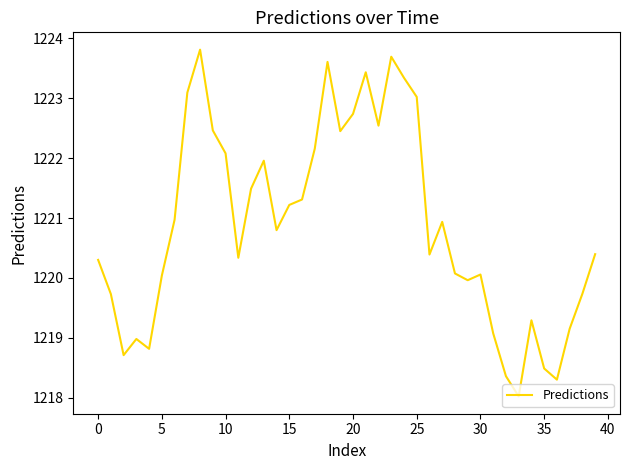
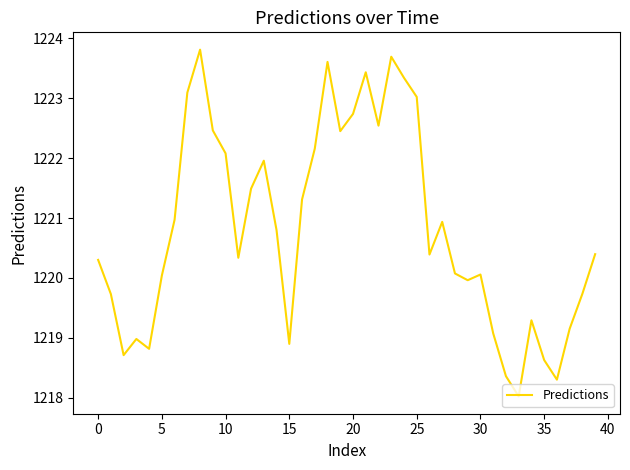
  {
    "0": 1220.3,
    "5": 1220.0,
    "10": 1222.1,
-   "15": 1221.2,
+   "15": 1218.9,
    "20": 1222.7,
    "25": 1223.0,
    "30": 1220.1,
-   "35": 1218.5
+   "35": 1218.6
  }
